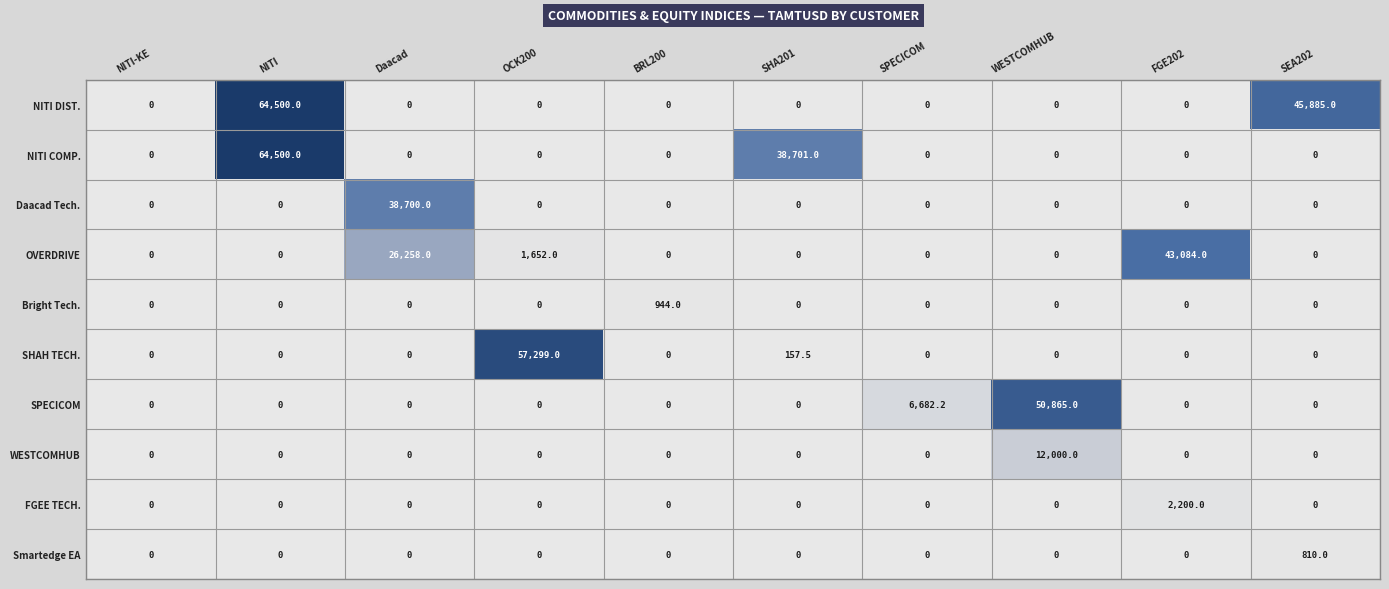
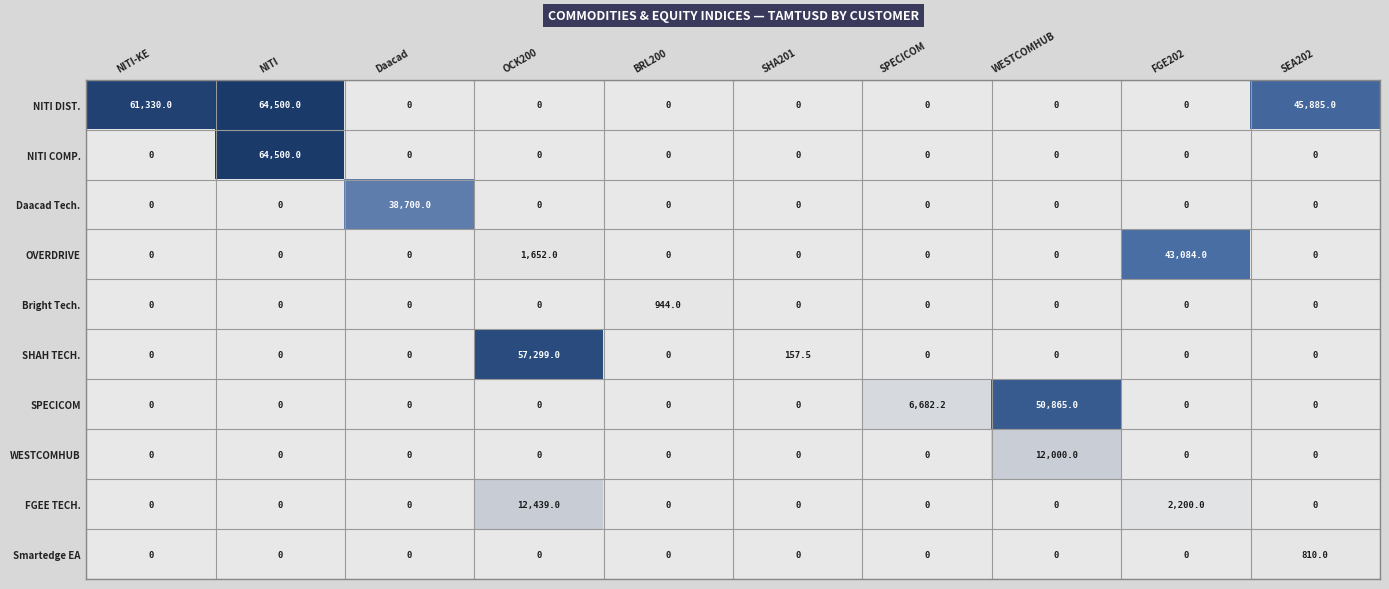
  {
    "NITI DIST.": {
-     "NITI-KE": "0",
+     "NITI-KE": "61,330.0",
      "NITI": "64,500.0",
      "Daacad": "0",
      "OCK200": "0",
      "BRL200": "0",
      "SHA201": "0",
      "SPECICOM": "0",
      "WESTCOMHUB": "0",
      "FGE202": "0",
      "SEA202": "45,885.0"
    },
    "NITI COMP.": {
      "NITI-KE": "0",
      "NITI": "64,500.0",
      "Daacad": "0",
      "OCK200": "0",
      "BRL200": "0",
-     "SHA201": "38,701.0",
+     "SHA201": "0",
      "SPECICOM": "0",
      "WESTCOMHUB": "0",
      "FGE202": "0",
      "SEA202": "0"
    },
    "Daacad Tech.": {
      "NITI-KE": "0",
      "NITI": "0",
      "Daacad": "38,700.0",
      "OCK200": "0",
      "BRL200": "0",
      "SHA201": "0",
      "SPECICOM": "0",
      "WESTCOMHUB": "0",
      "FGE202": "0",
      "SEA202": "0"
    },
    "OVERDRIVE": {
      "NITI-KE": "0",
      "NITI": "0",
-     "Daacad": "26,258.0",
+     "Daacad": "0",
      "OCK200": "1,652.0",
      "BRL200": "0",
      "SHA201": "0",
      "SPECICOM": "0",
      "WESTCOMHUB": "0",
      "FGE202": "43,084.0",
      "SEA202": "0"
    },
    "Bright Tech.": {
      "NITI-KE": "0",
      "NITI": "0",
      "Daacad": "0",
      "OCK200": "0",
      "BRL200": "944.0",
      "SHA201": "0",
      "SPECICOM": "0",
      "WESTCOMHUB": "0",
      "FGE202": "0",
      "SEA202": "0"
    },
    "SHAH TECH.": {
      "NITI-KE": "0",
      "NITI": "0",
      "Daacad": "0",
      "OCK200": "57,299.0",
      "BRL200": "0",
      "SHA201": "157.5",
      "SPECICOM": "0",
      "WESTCOMHUB": "0",
      "FGE202": "0",
      "SEA202": "0"
    },
    "SPECICOM": {
      "NITI-KE": "0",
      "NITI": "0",
      "Daacad": "0",
      "OCK200": "0",
      "BRL200": "0",
      "SHA201": "0",
      "SPECICOM": "6,682.2",
      "WESTCOMHUB": "50,865.0",
      "FGE202": "0",
      "SEA202": "0"
    },
    "WESTCOMHUB": {
      "NITI-KE": "0",
      "NITI": "0",
      "Daacad": "0",
      "OCK200": "0",
      "BRL200": "0",
      "SHA201": "0",
      "SPECICOM": "0",
      "WESTCOMHUB": "12,000.0",
      "FGE202": "0",
      "SEA202": "0"
    },
    "FGEE TECH.": {
      "NITI-KE": "0",
      "NITI": "0",
      "Daacad": "0",
-     "OCK200": "0",
+     "OCK200": "12,439.0",
      "BRL200": "0",
      "SHA201": "0",
      "SPECICOM": "0",
      "WESTCOMHUB": "0",
      "FGE202": "2,200.0",
      "SEA202": "0"
    },
    "Smartedge EA": {
      "NITI-KE": "0",
      "NITI": "0",
      "Daacad": "0",
      "OCK200": "0",
      "BRL200": "0",
      "SHA201": "0",
      "SPECICOM": "0",
      "WESTCOMHUB": "0",
      "FGE202": "0",
      "SEA202": "810.0"
    }
  }
